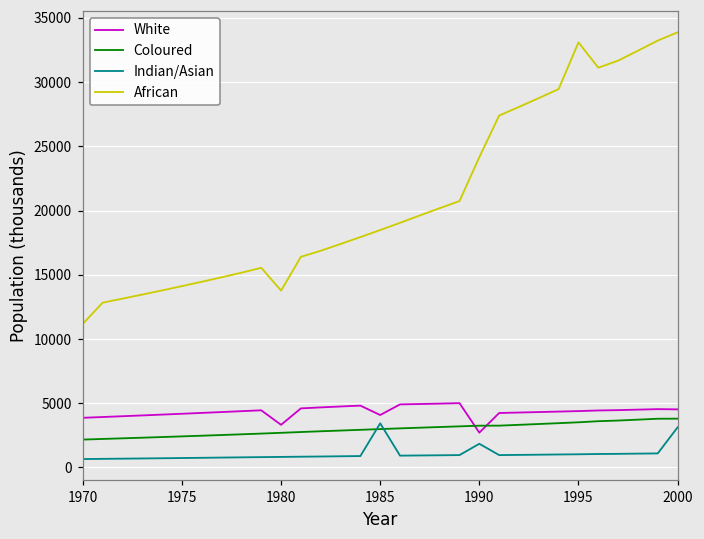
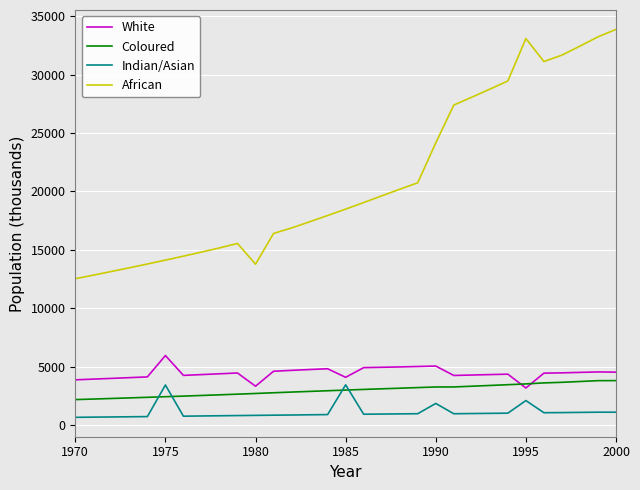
  {
    "White": {
      "1970": 3900,
-     "1975": 4200,
+     "1975": 5900,
      "1980": 3300,
      "1985": 4100,
-     "1990": 2700,
-     "1995": 4400,
+     "1990": 5000,
+     "1995": 3200,
      "2000": 4500
    },
    "Coloured": {
      "1970": 2200,
      "1975": 2400,
      "1980": 2700,
      "1985": 3000,
      "1990": 3300,
      "1995": 3500,
      "2000": 3800
    },
    "Indian/Asian": {
      "1970": 700,
-     "1975": 700,
+     "1975": 3400,
      "1980": 800,
      "1985": 3400,
      "1990": 1800,
-     "1995": 1000,
-     "2000": 3100
+     "1995": 2100,
+     "2000": 1100
    },
    "African": {
-     "1970": 11200,
+     "1970": 12500,
      "1975": 14100,
      "1980": 13800,
      "1985": 18500,
      "1990": 24200,
      "1995": 33100,
      "2000": 33900
    }
  }
